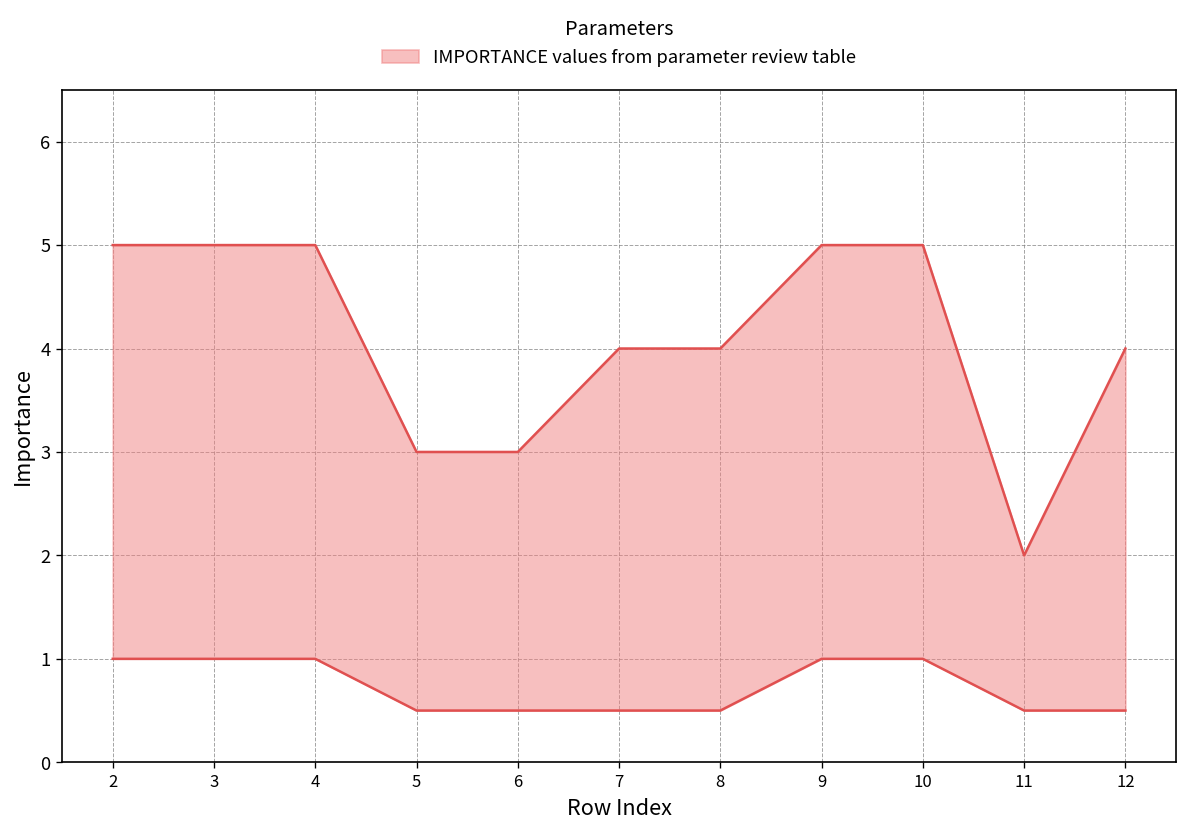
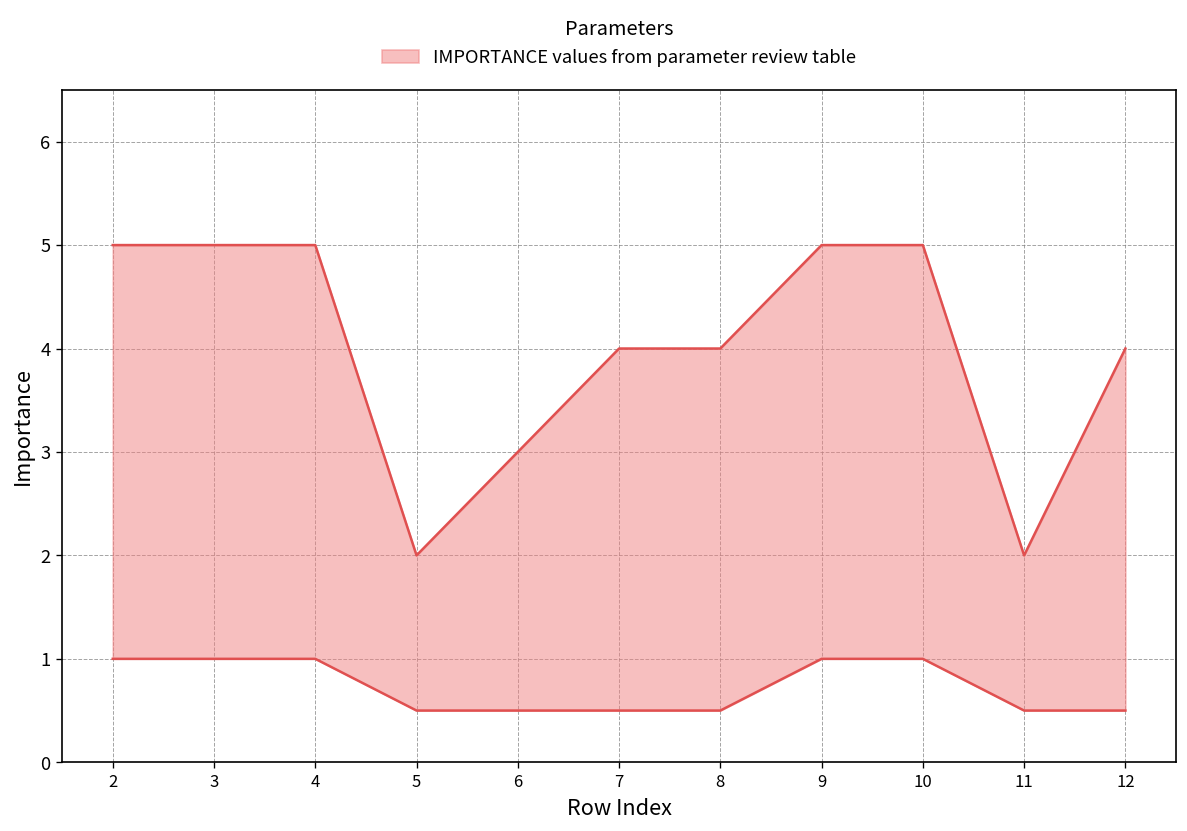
  {
    "IMPORTANCE values from parameter review table": {
      "2": 5,
      "3": 5,
      "4": 5,
-     "5": 3,
+     "5": 2,
      "6": 3,
      "7": 4,
      "8": 4,
      "9": 5,
      "10": 5,
      "11": 2,
      "12": 4
    }
  }
